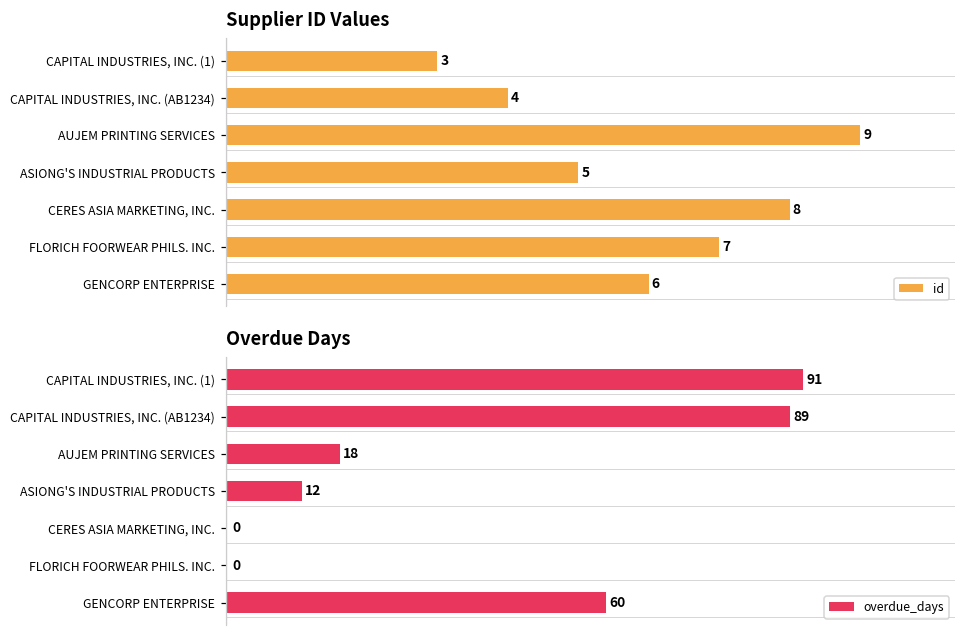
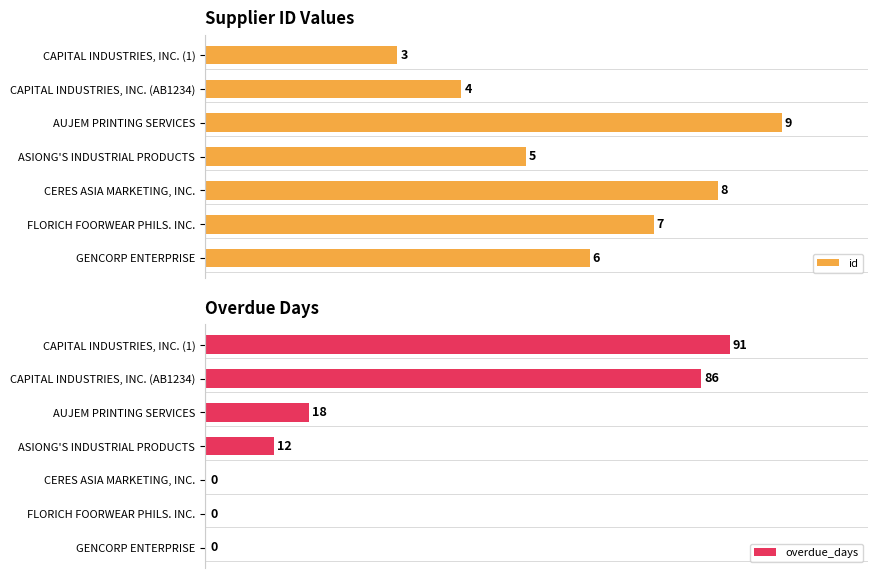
  {
    "Overdue Days": {
      "CAPITAL INDUSTRIES, INC. (1)": 91,
-     "CAPITAL INDUSTRIES, INC. (AB1234)": 89,
+     "CAPITAL INDUSTRIES, INC. (AB1234)": 86,
      "AUJEM PRINTING SERVICES": 18,
      "ASIONG'S INDUSTRIAL PRODUCTS": 12,
      "CERES ASIA MARKETING, INC.": 0,
      "FLORICH FOORWEAR PHILS. INC.": 0,
-     "GENCORP ENTERPRISE": 60
+     "GENCORP ENTERPRISE": 0
    }
  }
